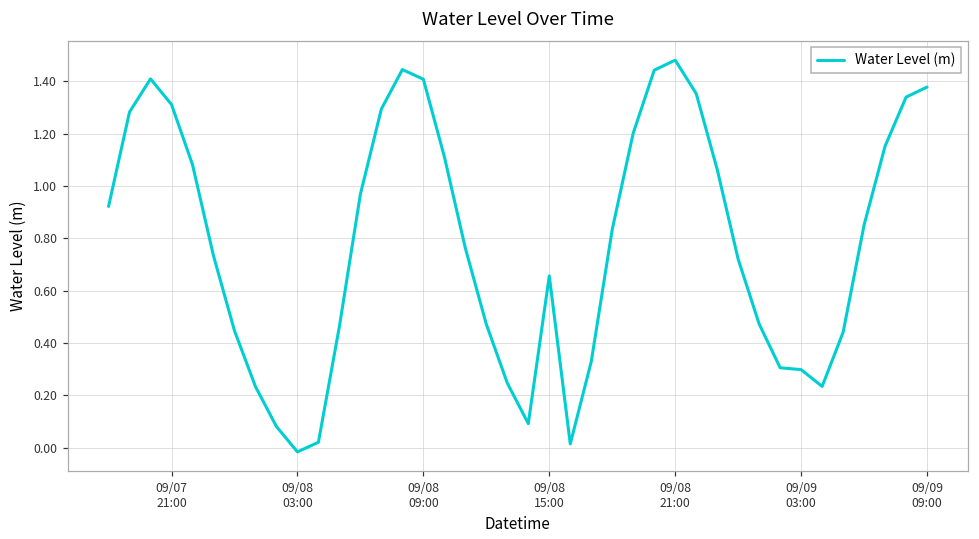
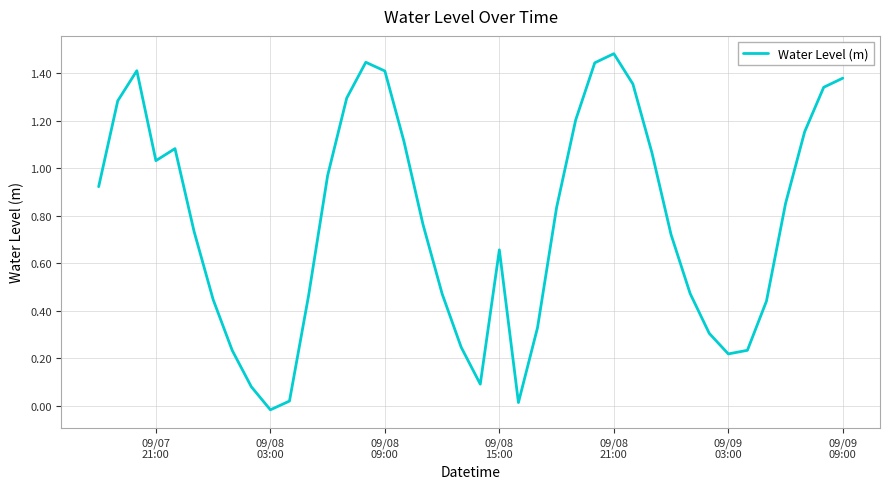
  {
-   "09/07 21:00": 1.31,
+   "09/07 21:00": 1.03,
    "09/08 03:00": -0.02,
    "09/08 09:00": 1.41,
    "09/08 15:00": 0.66,
    "09/08 21:00": 1.48,
-   "09/09 03:00": 0.30,
+   "09/09 03:00": 0.22,
    "09/09 09:00": 1.38
  }
